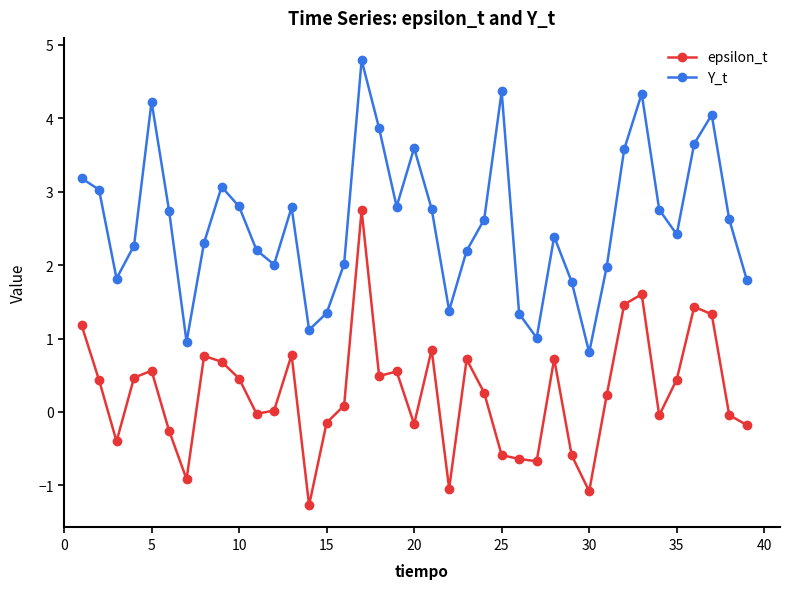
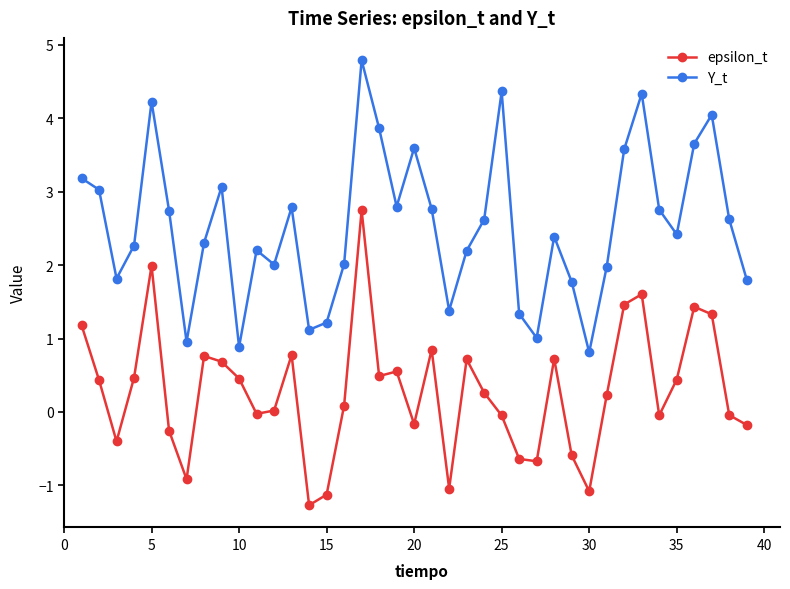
  {
    "epsilon_t": {
-     "5": 0.6,
+     "5": 2.0,
      "10": 0.5,
-     "15": -0.1,
+     "15": -1.1,
      "20": -0.2,
-     "25": -0.6,
+     "25": 0.0,
      "30": -1.1,
      "35": 0.4
    },
    "Y_t": {
      "5": 4.2,
-     "10": 2.8,
-     "15": 1.3,
+     "10": 0.9,
+     "15": 1.2,
      "20": 3.6,
      "25": 4.4,
      "30": 0.8,
      "35": 2.4
    }
  }
